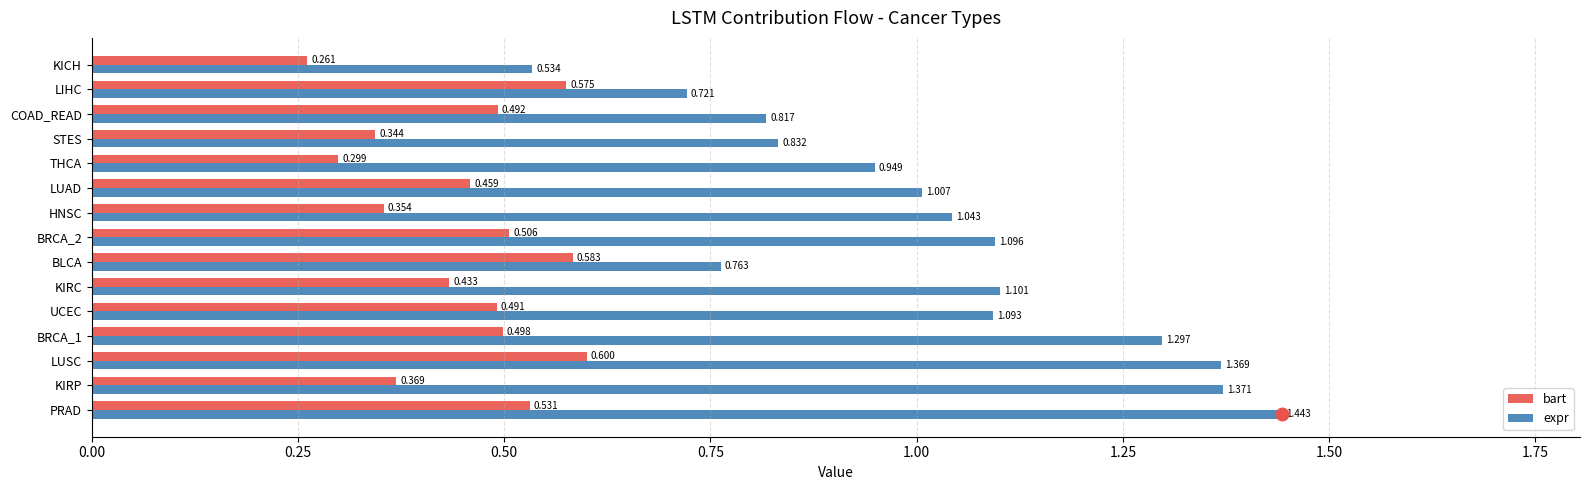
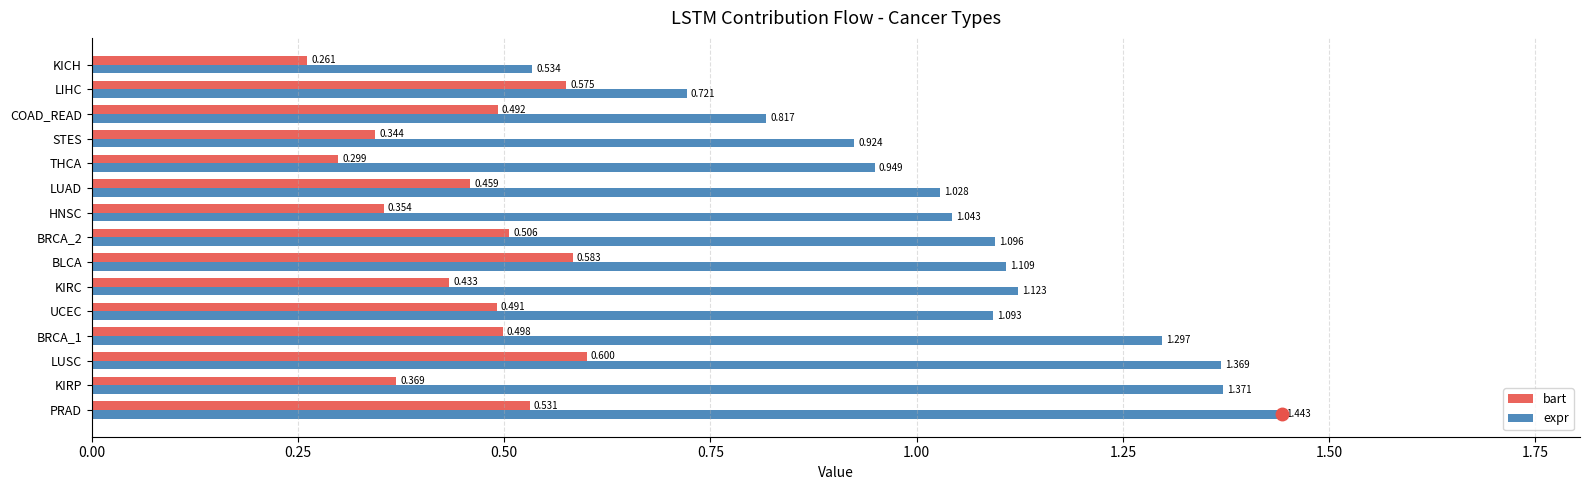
  {
    "expr": {
      "KICH": 0.534,
      "LIHC": 0.721,
      "COAD_READ": 0.817,
-     "STES": 0.832,
+     "STES": 0.924,
      "THCA": 0.949,
-     "LUAD": 1.007,
+     "LUAD": 1.028,
      "HNSC": 1.043,
      "BRCA_2": 1.096,
-     "BLCA": 0.763,
-     "KIRC": 1.101,
+     "BLCA": 1.109,
+     "KIRC": 1.123,
      "UCEC": 1.093,
      "BRCA_1": 1.297,
      "LUSC": 1.369,
      "KIRP": 1.371,
      "PRAD": 1.443
    }
  }
